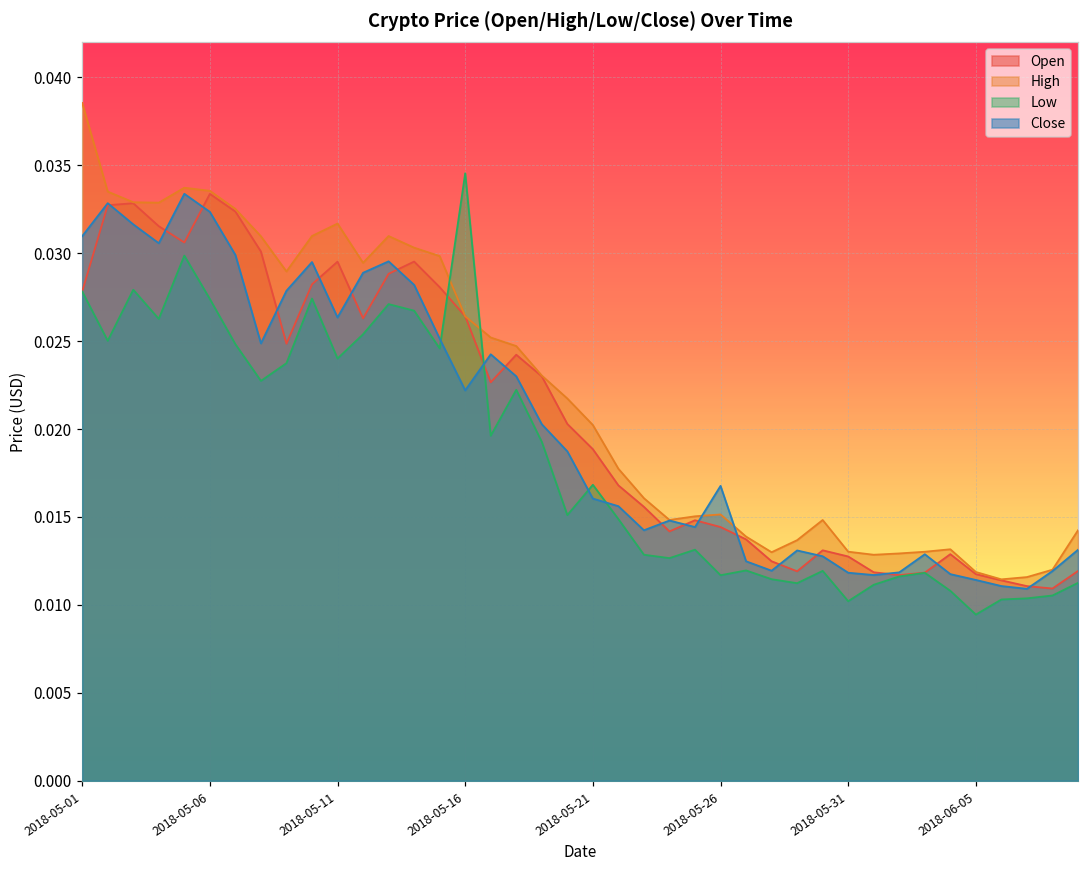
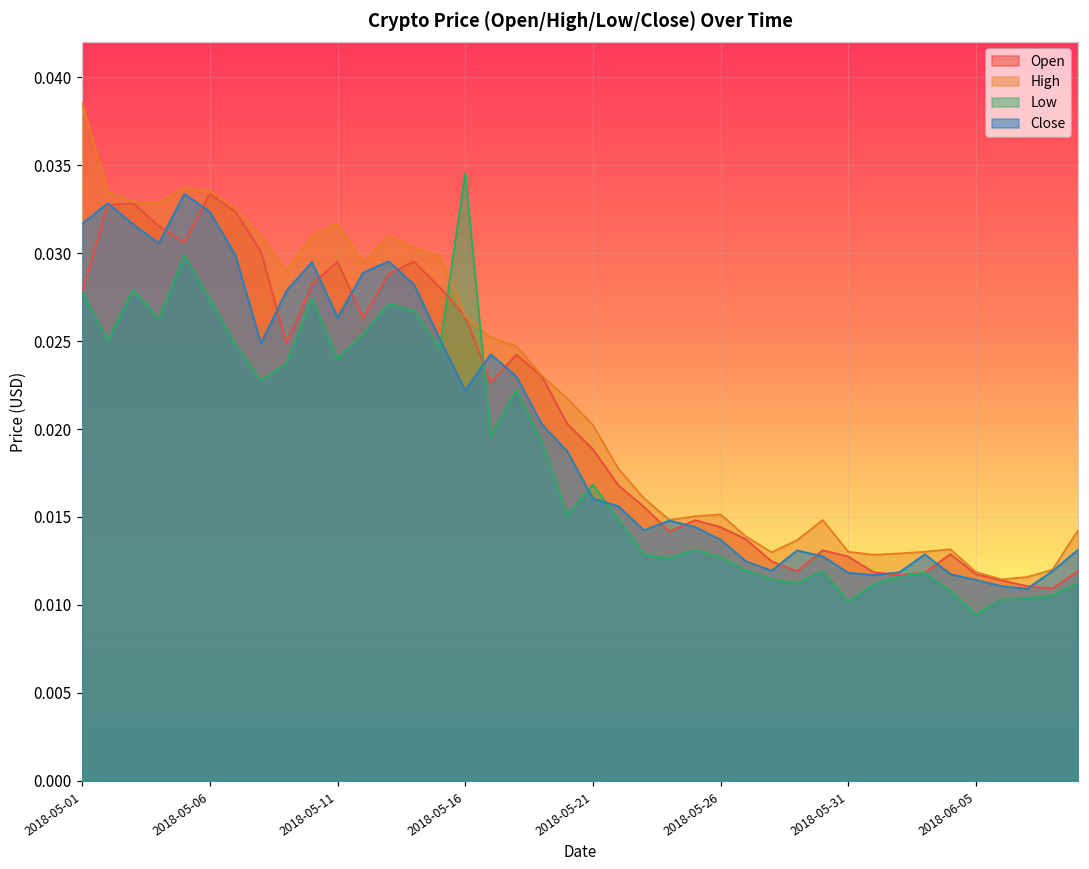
  {
    "Low": {
      "2018-05-06": 0.0274,
      "2018-05-11": 0.0240,
      "2018-05-16": 0.0345,
      "2018-05-21": 0.0168,
-     "2018-05-26": 0.0117,
+     "2018-05-26": 0.0127,
      "2018-05-31": 0.0102,
      "2018-06-05": 0.0095
    },
    "Close": {
-     "2018-05-01": 0.0310,
+     "2018-05-01": 0.0317,
      "2018-05-06": 0.0324,
      "2018-05-11": 0.0263,
      "2018-05-16": 0.0222,
      "2018-05-21": 0.0160,
-     "2018-05-26": 0.0168,
+     "2018-05-26": 0.0137,
      "2018-05-31": 0.0118,
      "2018-06-05": 0.0114
    }
  }
